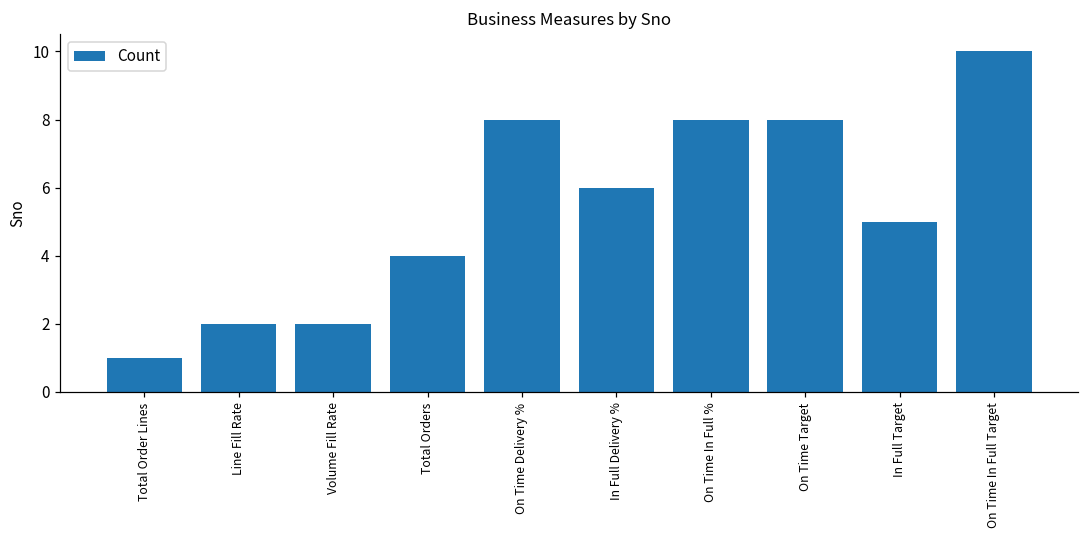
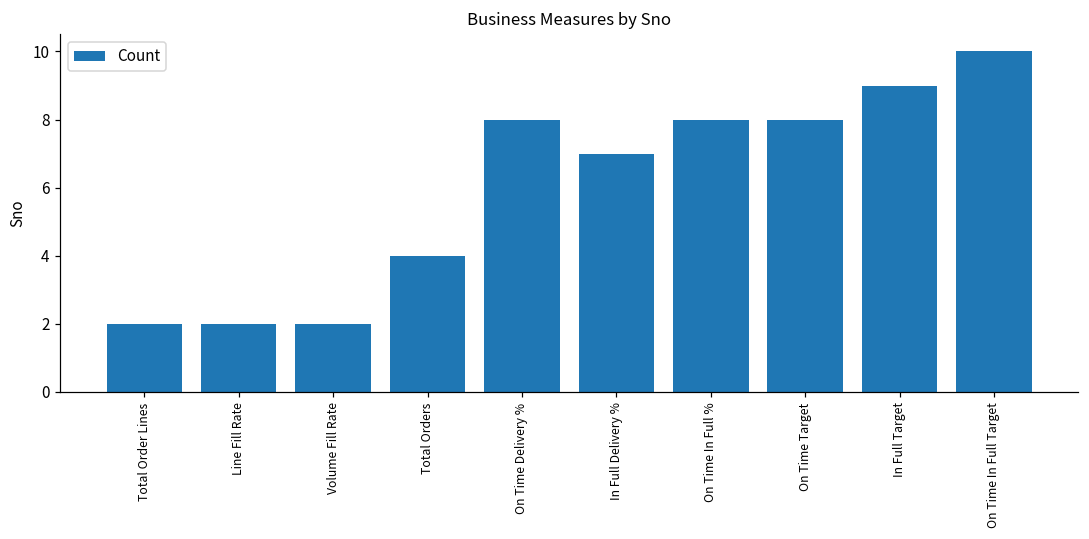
  {
-   "Total Order Lines": 1,
+   "Total Order Lines": 2,
    "Line Fill Rate": 2,
    "Volume Fill Rate": 2,
    "Total Orders": 4,
    "On Time Delivery %": 8,
-   "In Full Delivery %": 6,
+   "In Full Delivery %": 7,
    "On Time In Full %": 8,
    "On Time Target": 8,
-   "In Full Target": 5,
+   "In Full Target": 9,
    "On Time In Full Target": 10
  }
